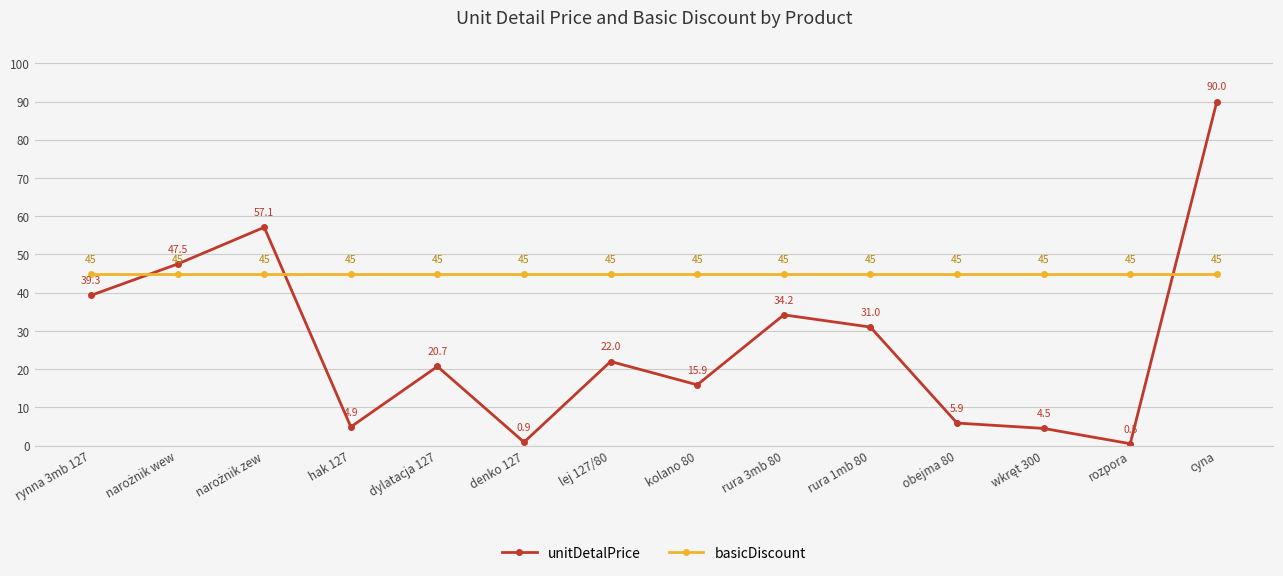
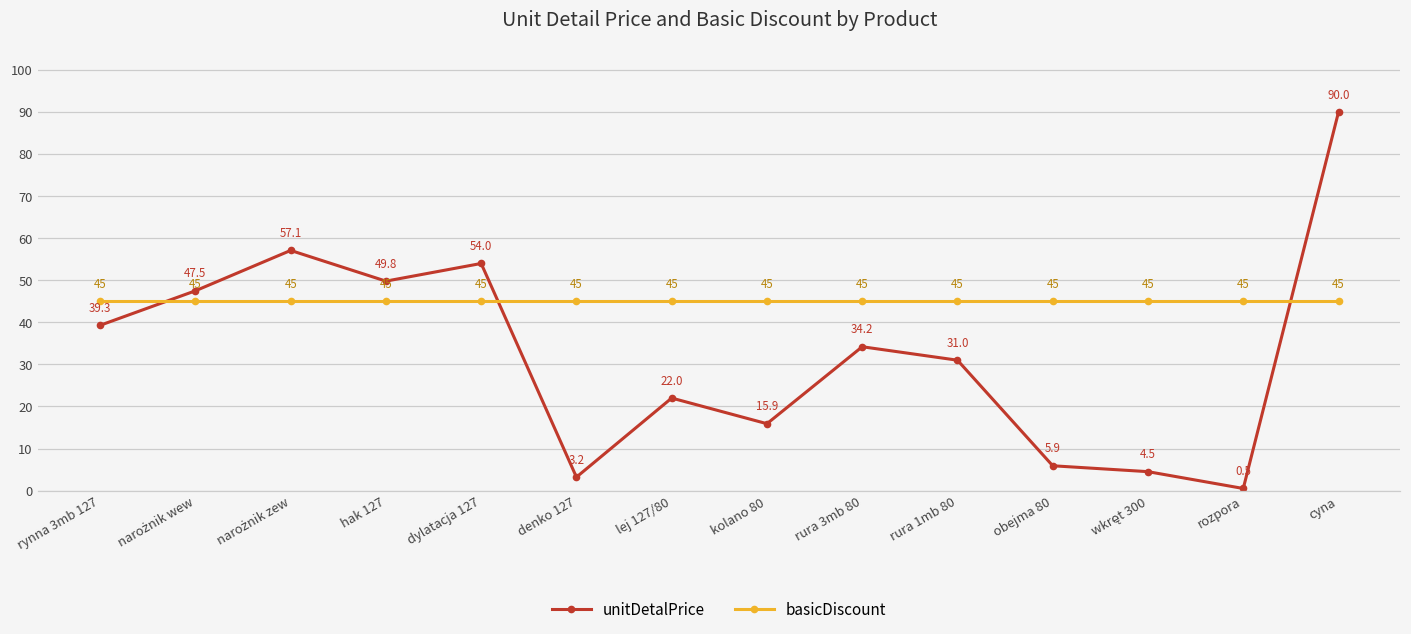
  {
    "unitDetalPrice": {
      "rynna 3mb 127": 39.3,
      "narożnik wew": 47.5,
      "narożnik zew": 57.1,
-     "hak 127": 4.9,
-     "dylatacja 127": 20.7,
-     "denko 127": 0.9,
+     "hak 127": 49.8,
+     "dylatacja 127": 54.0,
+     "denko 127": 3.2,
      "lej 127/80": 22.0,
      "kolano 80": 15.9,
      "rura 3mb 80": 34.2,
      "rura 1mb 80": 31.0,
      "obejma 80": 5.9,
      "wkręt 300": 4.5,
      "rozpora": 0.5,
      "cyna": 90.0
    },
    "basicDiscount": {
      "rynna 3mb 127": 45,
      "narożnik zew": 45,
      "dylatacja 127": 45,
      "denko 127": 45,
      "lej 127/80": 45,
      "kolano 80": 45,
      "rura 3mb 80": 45,
      "rura 1mb 80": 45,
      "obejma 80": 45,
      "wkręt 300": 45,
      "rozpora": 45,
      "cyna": 45
    }
  }
